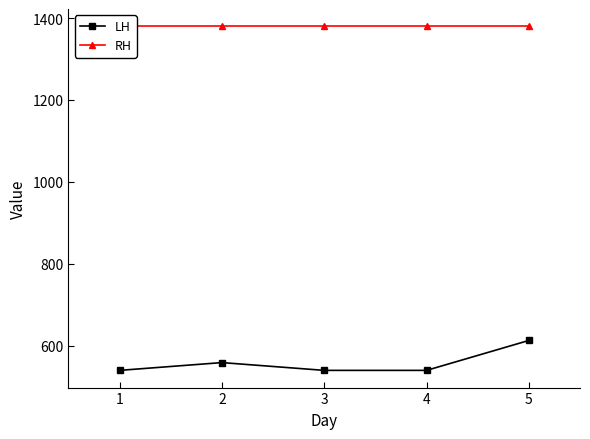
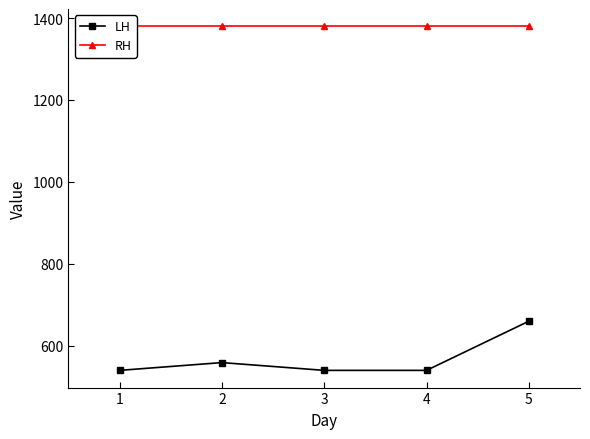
  {
    "LH": {
      "1": 540,
      "2": 560,
      "3": 540,
      "4": 540,
-     "5": 610
+     "5": 660
    },
    "RH": {
      "2": 1380,
      "3": 1380,
      "4": 1380,
      "5": 1380
    }
  }
